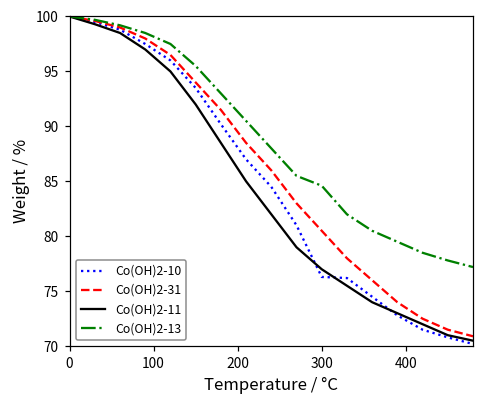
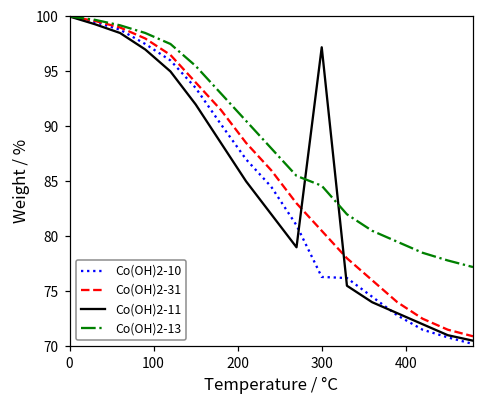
  {
    "Co(OH)2-10": {
      "300": 76
    },
    "Co(OH)2-31": {
      "300": 81
    },
    "Co(OH)2-11": {
-     "300": 77
+     "300": 97
    },
    "Co(OH)2-13": {
      "300": 85
    }
  }
